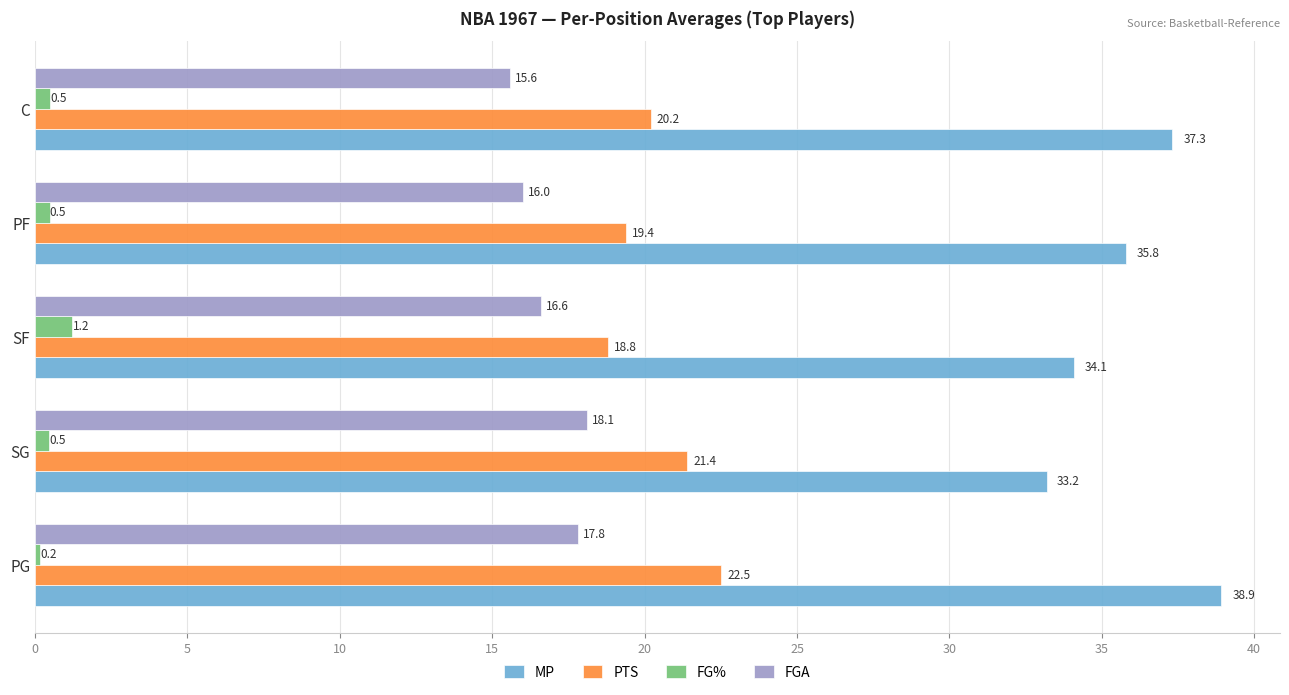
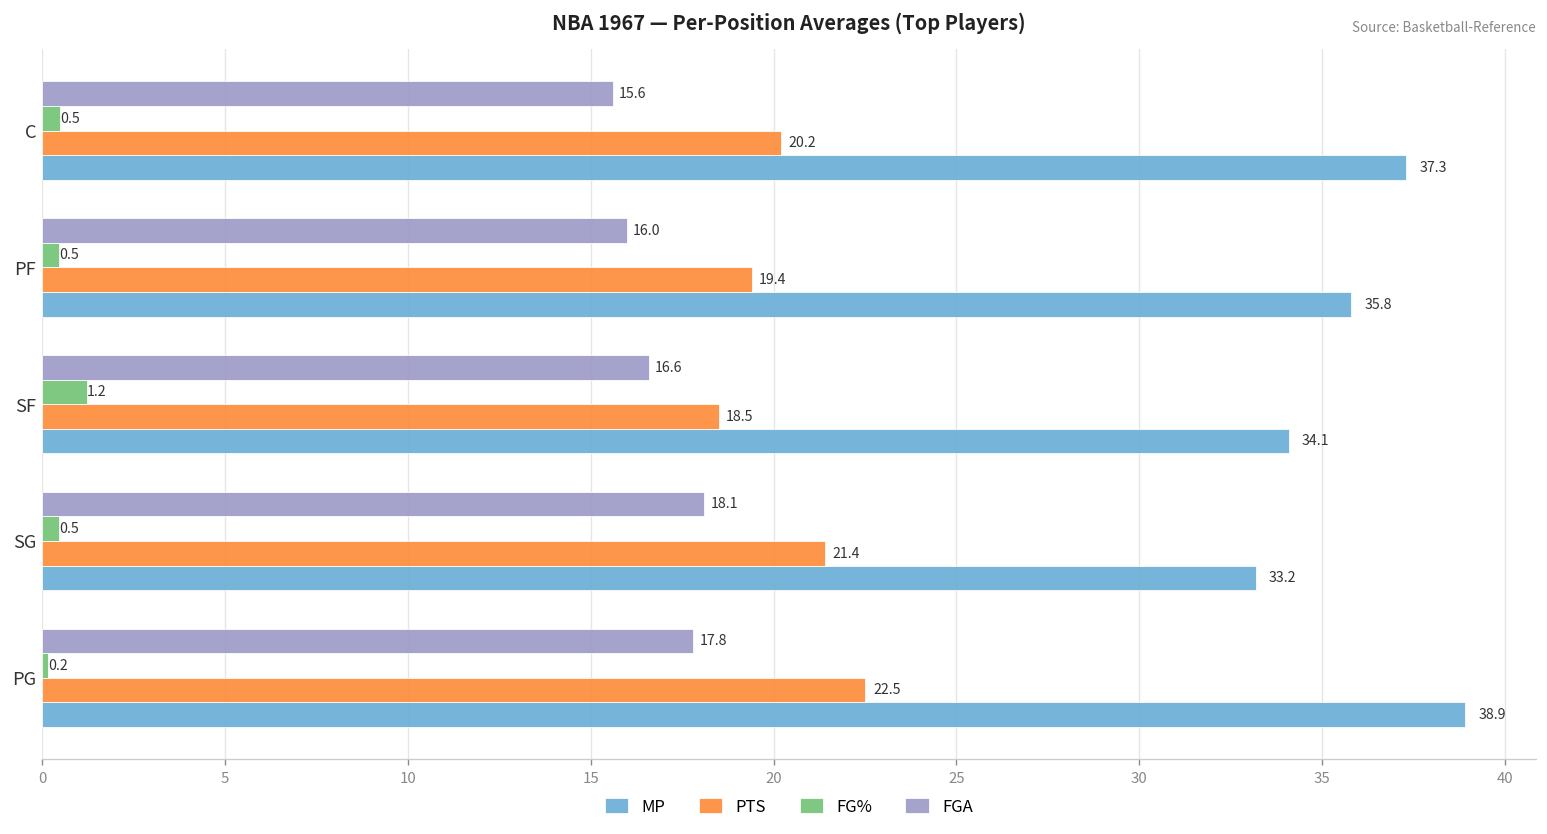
  {
    "PTS": {
      "C": 20.2,
      "PF": 19.4,
-     "SF": 18.8,
+     "SF": 18.5,
      "SG": 21.4,
      "PG": 22.5
    },
    "FG%": {
      "C": 0.5,
      "PF": 0.5,
      "SF": 1.2,
      "SG": 0.5,
      "PG": 0.2
    }
  }
